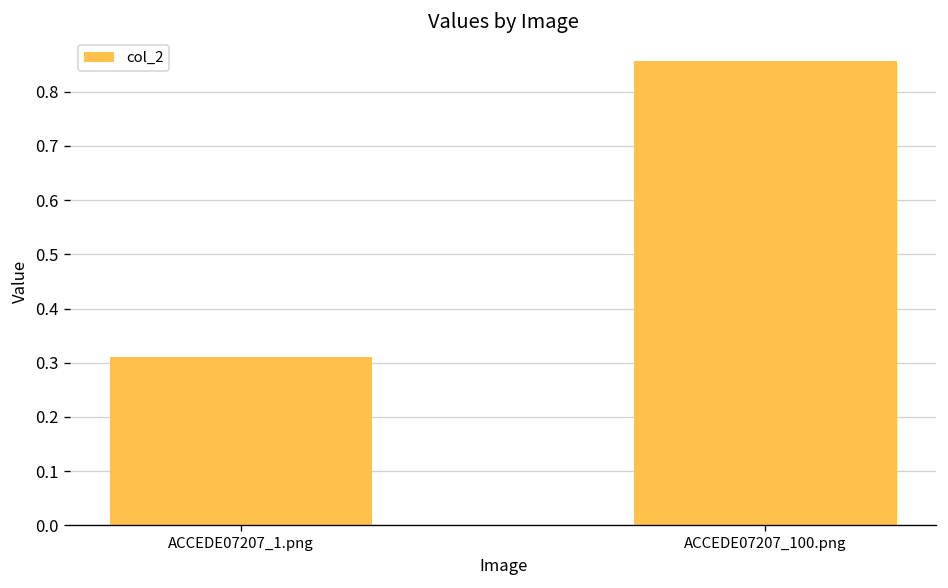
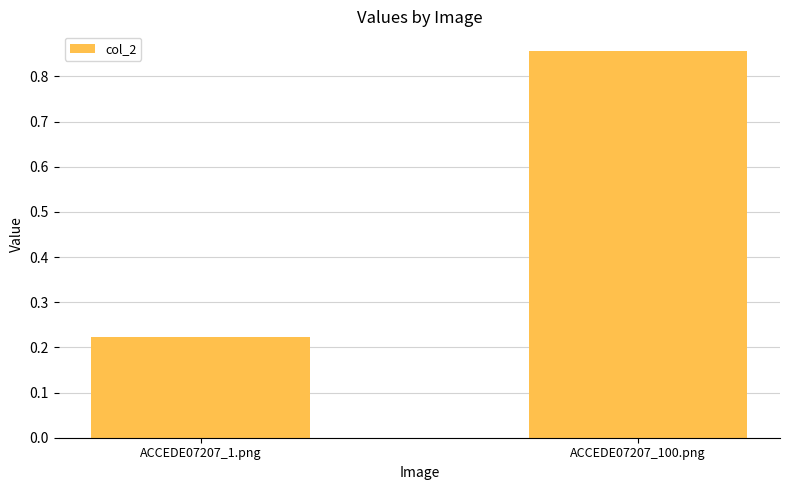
  {
-   "ACCEDE07207_1.png": 0.31,
+   "ACCEDE07207_1.png": 0.22,
    "ACCEDE07207_100.png": 0.86
  }
